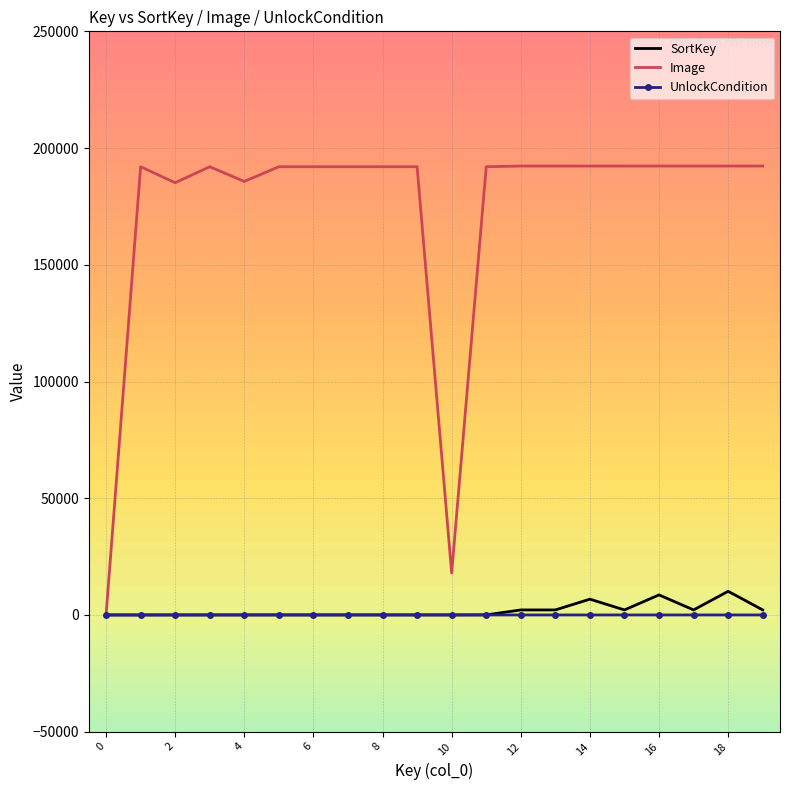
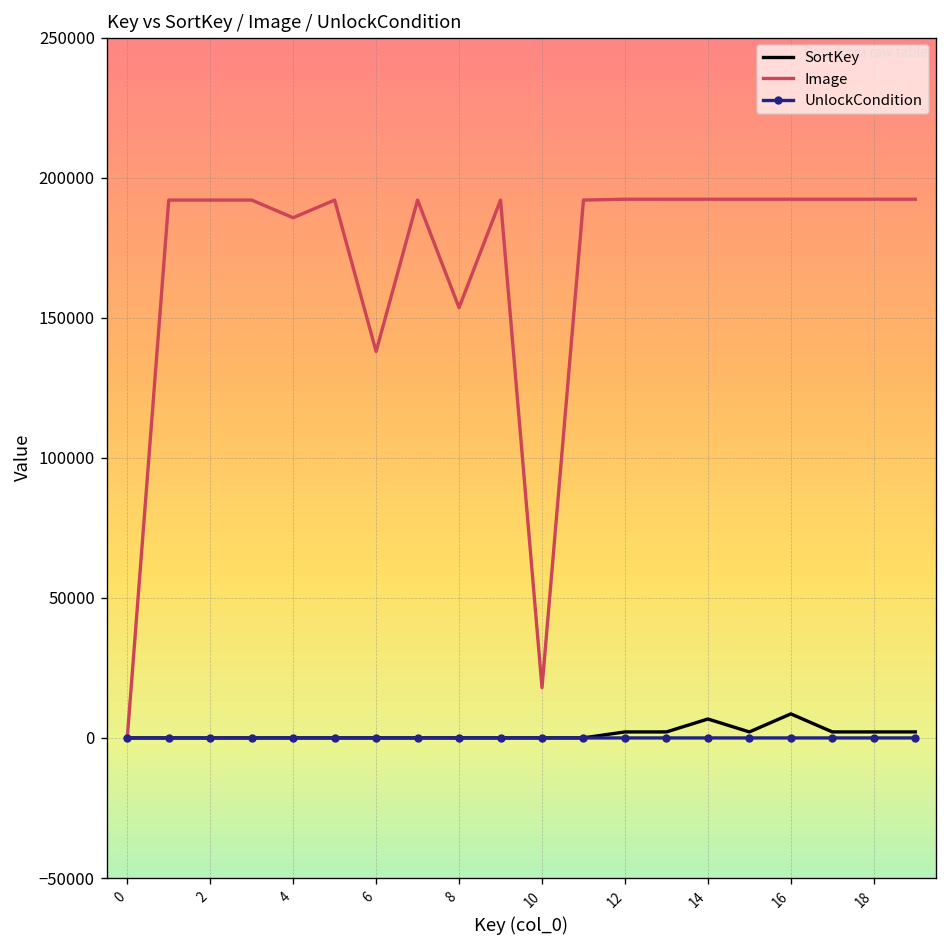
  {
    "SortKey": {
      "12": 2000,
      "14": 7000,
      "16": 9000,
-     "18": 10000
+     "18": 2000
    },
    "Image": {
-     "2": 185000,
+     "2": 192000,
      "4": 186000,
-     "6": 192000,
-     "8": 192000,
+     "6": 138000,
+     "8": 154000,
      "10": 18000,
      "12": 192000,
      "14": 192000,
      "16": 192000,
      "18": 192000
    },
    "UnlockCondition": {
      "12": 0,
      "14": 0,
      "16": 0,
      "18": 0
    }
  }
